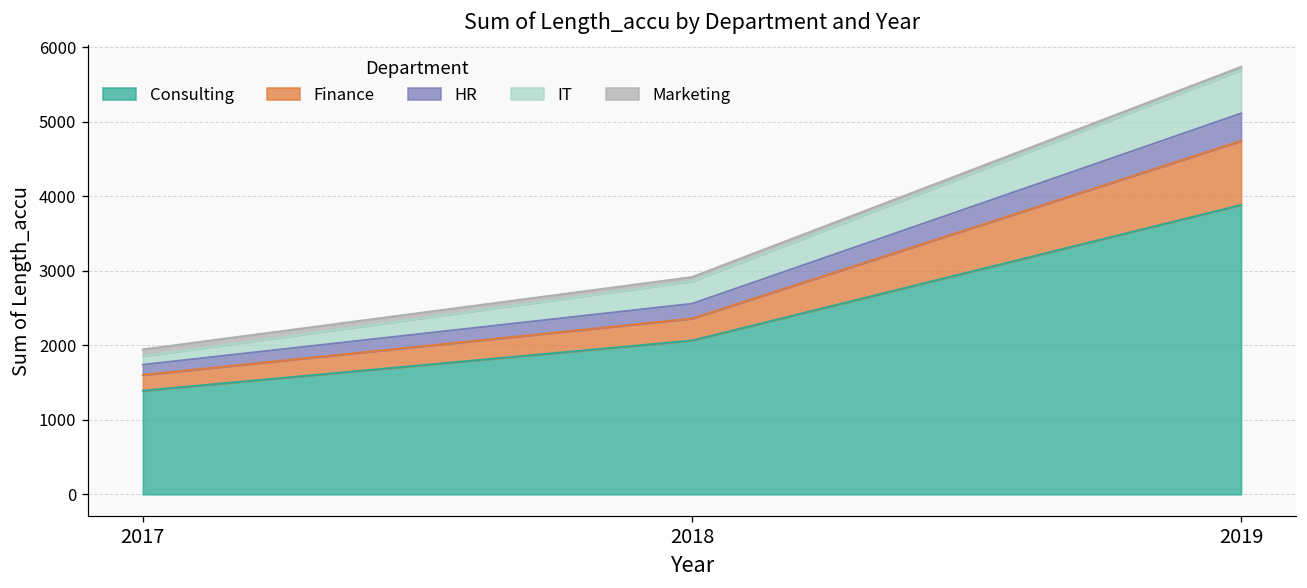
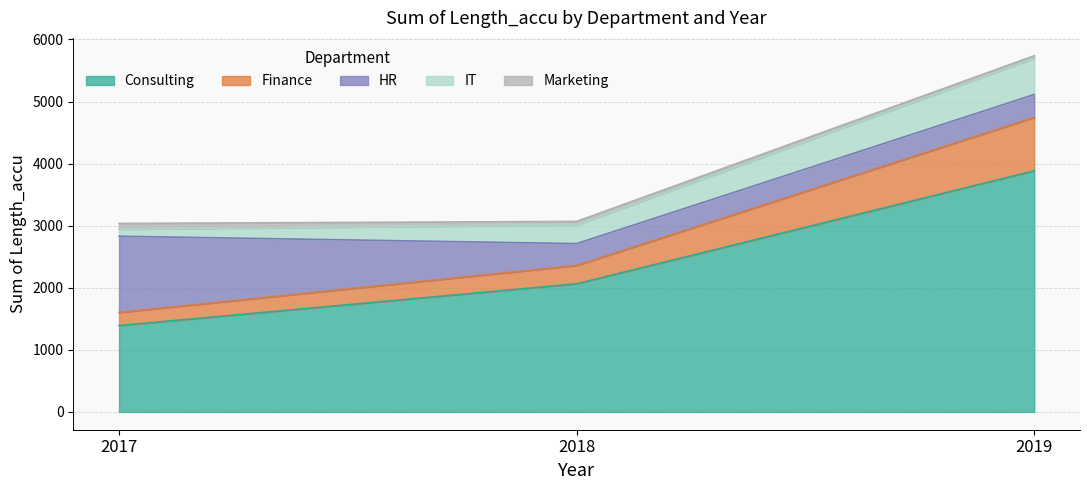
  {
    "Consulting": {
      "2017": 1400,
      "2018": 2100,
      "2019": 3900
    },
    "Finance": {
      "2017": 200,
      "2018": 300,
      "2019": 900
    },
    "HR": {
-     "2017": 100,
-     "2018": 200,
+     "2017": 1200,
+     "2018": 400,
      "2019": 400
    }
  }
